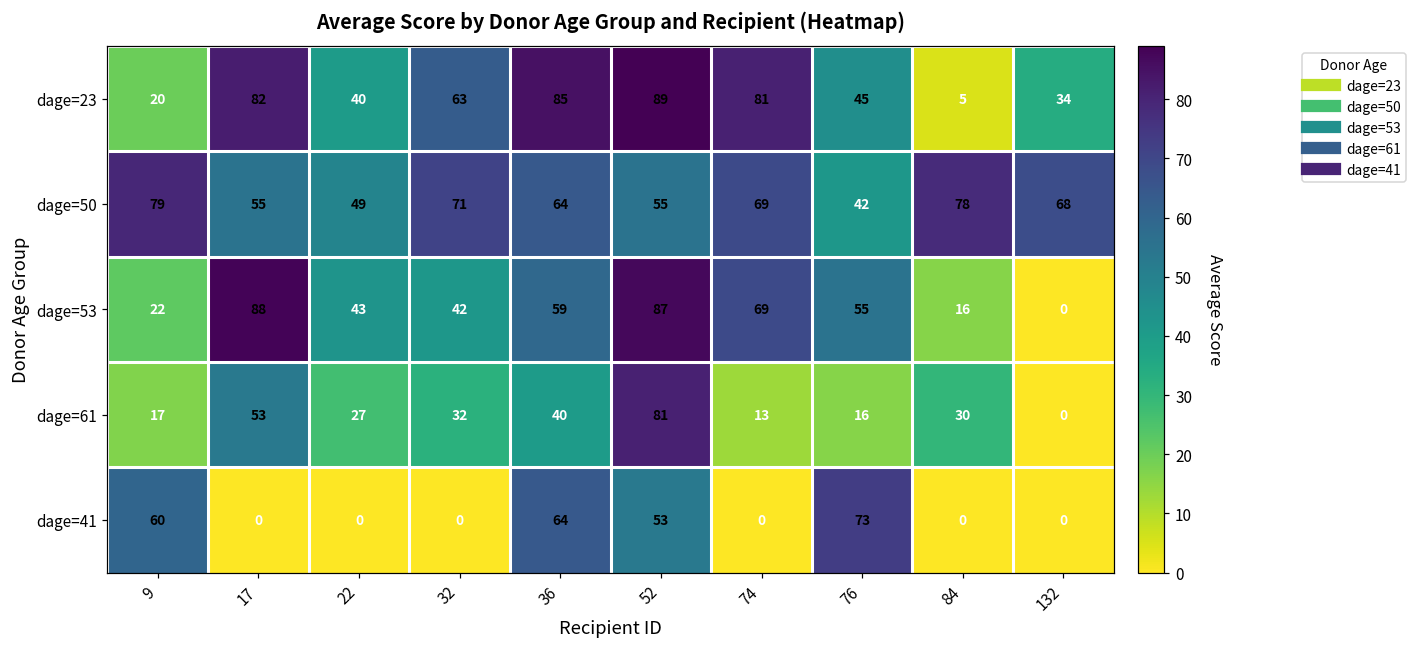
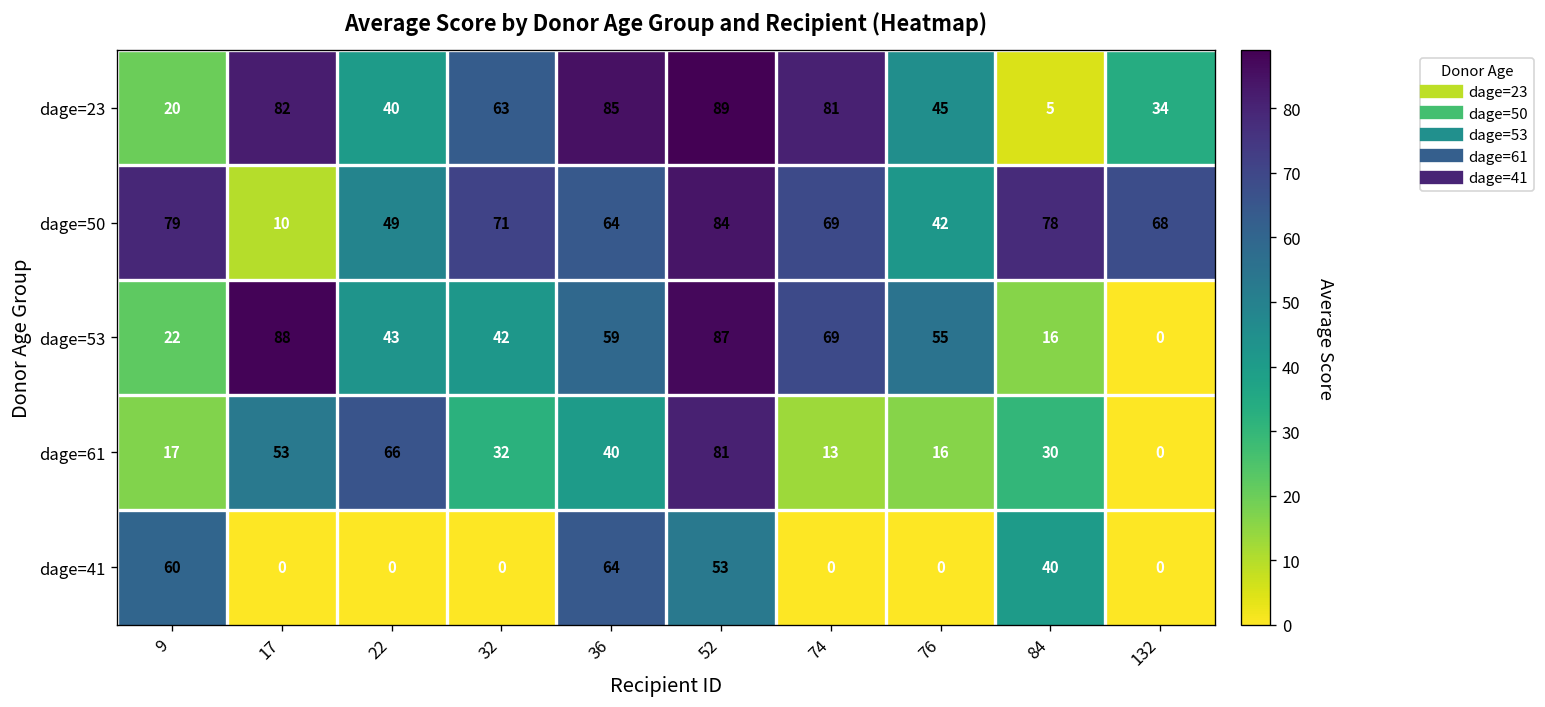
  {
    "dage=23": {
      "9": 20,
      "17": 82,
      "22": 40,
      "32": 63,
      "36": 85,
      "52": 89,
      "74": 81,
      "76": 45,
      "84": 5,
      "132": 34
    },
    "dage=50": {
      "9": 79,
-     "17": 55,
+     "17": 10,
      "22": 49,
      "32": 71,
      "36": 64,
-     "52": 55,
+     "52": 84,
      "74": 69,
      "76": 42,
      "84": 78,
      "132": 68
    },
    "dage=53": {
      "9": 22,
      "17": 88,
      "22": 43,
      "32": 42,
      "36": 59,
      "52": 87,
      "74": 69,
      "76": 55,
      "84": 16,
      "132": 0
    },
    "dage=61": {
      "9": 17,
      "17": 53,
-     "22": 27,
+     "22": 66,
      "32": 32,
      "36": 40,
      "52": 81,
      "74": 13,
      "76": 16,
      "84": 30,
      "132": 0
    },
    "dage=41": {
      "9": 60,
      "17": 0,
      "22": 0,
      "32": 0,
      "36": 64,
      "52": 53,
      "74": 0,
-     "76": 73,
-     "84": 0,
+     "76": 0,
+     "84": 40,
      "132": 0
    }
  }
